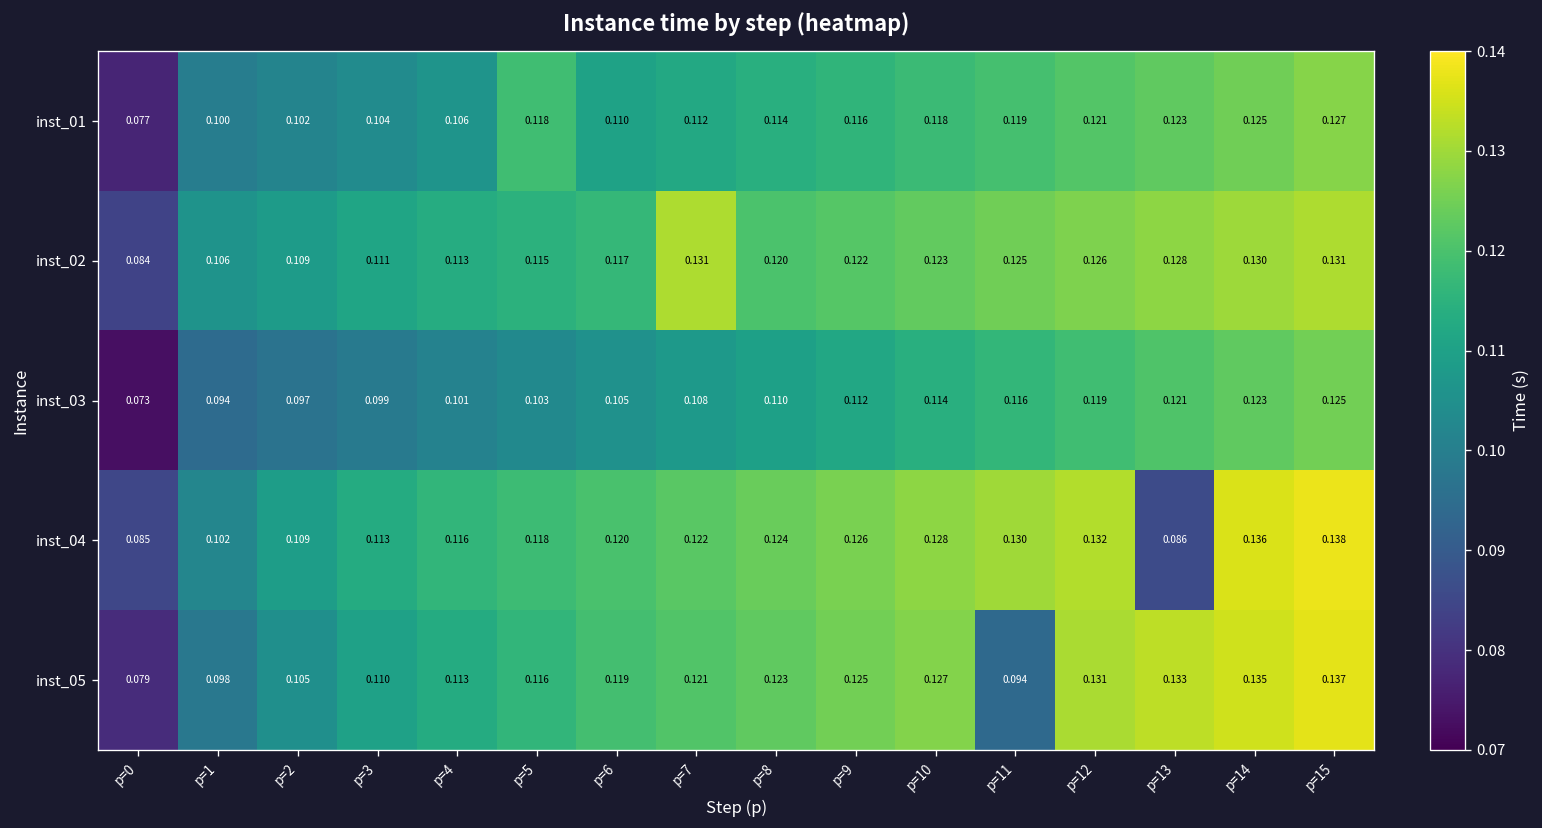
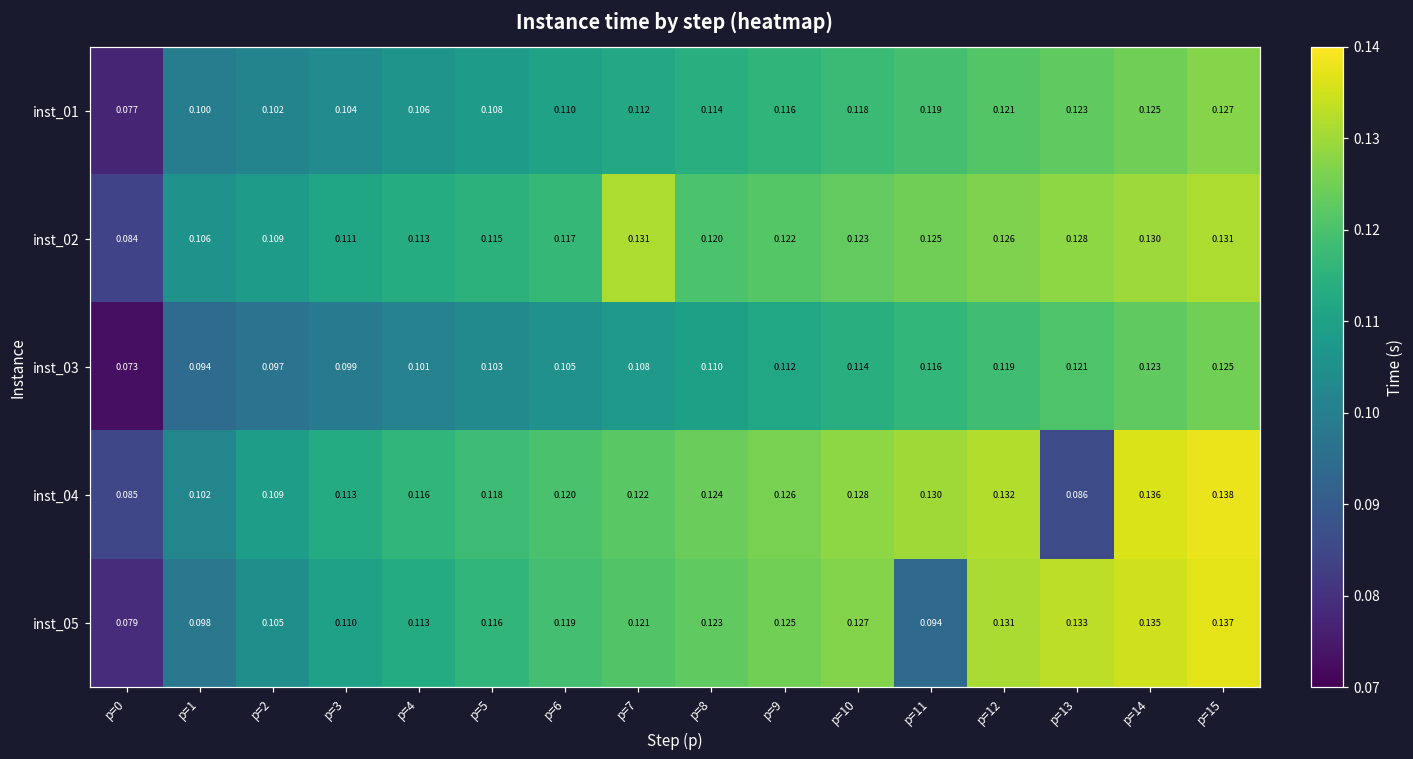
  {
    "inst_01": {
      "p=0": 0.077,
      "p=1": 0.100,
      "p=2": 0.102,
      "p=3": 0.104,
      "p=4": 0.106,
-     "p=5": 0.118,
+     "p=5": 0.108,
      "p=6": 0.110,
      "p=7": 0.112,
      "p=8": 0.114,
      "p=9": 0.116,
      "p=10": 0.118,
      "p=11": 0.119,
      "p=12": 0.121,
      "p=13": 0.123,
      "p=14": 0.125,
      "p=15": 0.127
    },
    "inst_02": {
      "p=0": 0.084,
      "p=1": 0.106,
      "p=2": 0.109,
      "p=3": 0.111,
      "p=4": 0.113,
      "p=5": 0.115,
      "p=6": 0.117,
      "p=7": 0.131,
      "p=8": 0.120,
      "p=9": 0.122,
      "p=10": 0.123,
      "p=11": 0.125,
      "p=12": 0.126,
      "p=13": 0.128,
      "p=14": 0.130,
      "p=15": 0.131
    },
    "inst_03": {
      "p=0": 0.073,
      "p=1": 0.094,
      "p=2": 0.097,
      "p=3": 0.099,
      "p=4": 0.101,
      "p=5": 0.103,
      "p=6": 0.105,
      "p=7": 0.108,
      "p=8": 0.110,
      "p=9": 0.112,
      "p=10": 0.114,
      "p=11": 0.116,
      "p=12": 0.119,
      "p=13": 0.121,
      "p=14": 0.123,
      "p=15": 0.125
    },
    "inst_04": {
      "p=0": 0.085,
      "p=1": 0.102,
      "p=2": 0.109,
      "p=3": 0.113,
      "p=4": 0.116,
      "p=5": 0.118,
      "p=6": 0.120,
      "p=7": 0.122,
      "p=8": 0.124,
      "p=9": 0.126,
      "p=10": 0.128,
      "p=11": 0.130,
      "p=12": 0.132,
      "p=13": 0.086,
      "p=14": 0.136,
      "p=15": 0.138
    },
    "inst_05": {
      "p=0": 0.079,
      "p=1": 0.098,
      "p=2": 0.105,
      "p=3": 0.110,
      "p=4": 0.113,
      "p=5": 0.116,
      "p=6": 0.119,
      "p=7": 0.121,
      "p=8": 0.123,
      "p=9": 0.125,
      "p=10": 0.127,
      "p=11": 0.094,
      "p=12": 0.131,
      "p=13": 0.133,
      "p=14": 0.135,
      "p=15": 0.137
    }
  }
